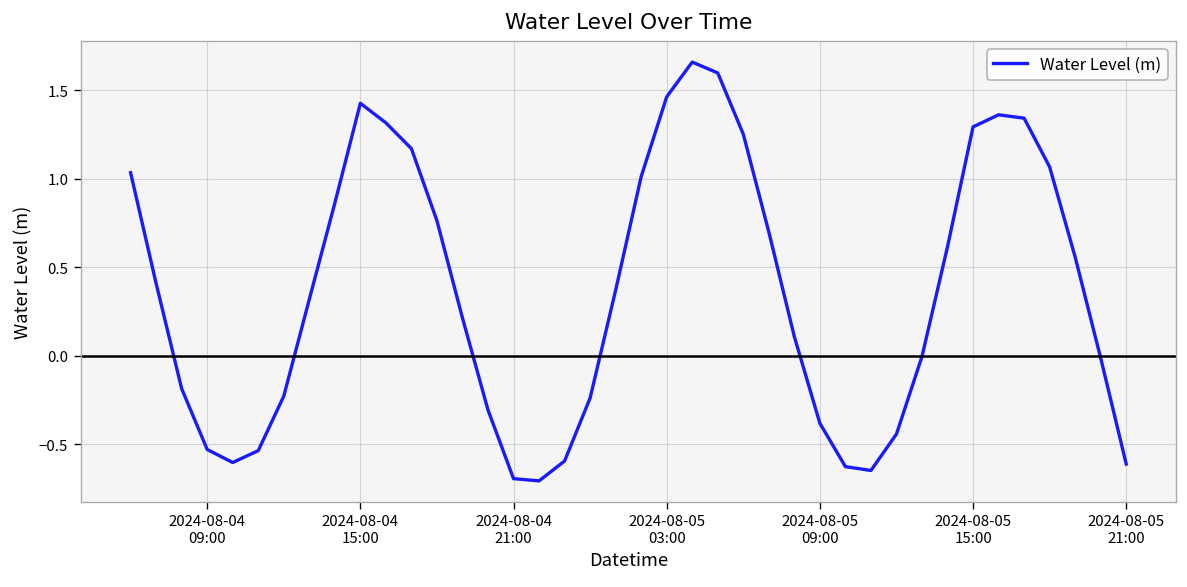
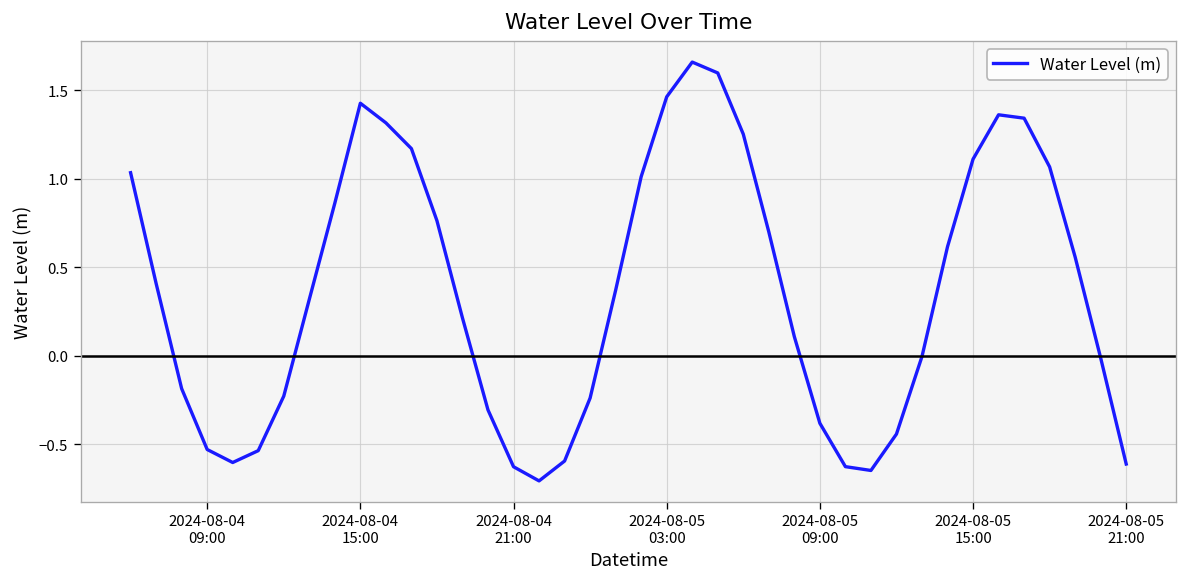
  {
    "2024-08-04 09:00": -0.53,
    "2024-08-04 15:00": 1.43,
-   "2024-08-04 21:00": -0.69,
+   "2024-08-04 21:00": -0.63,
    "2024-08-05 03:00": 1.46,
    "2024-08-05 09:00": -0.38,
-   "2024-08-05 15:00": 1.29,
+   "2024-08-05 15:00": 1.11,
    "2024-08-05 21:00": -0.61
  }
